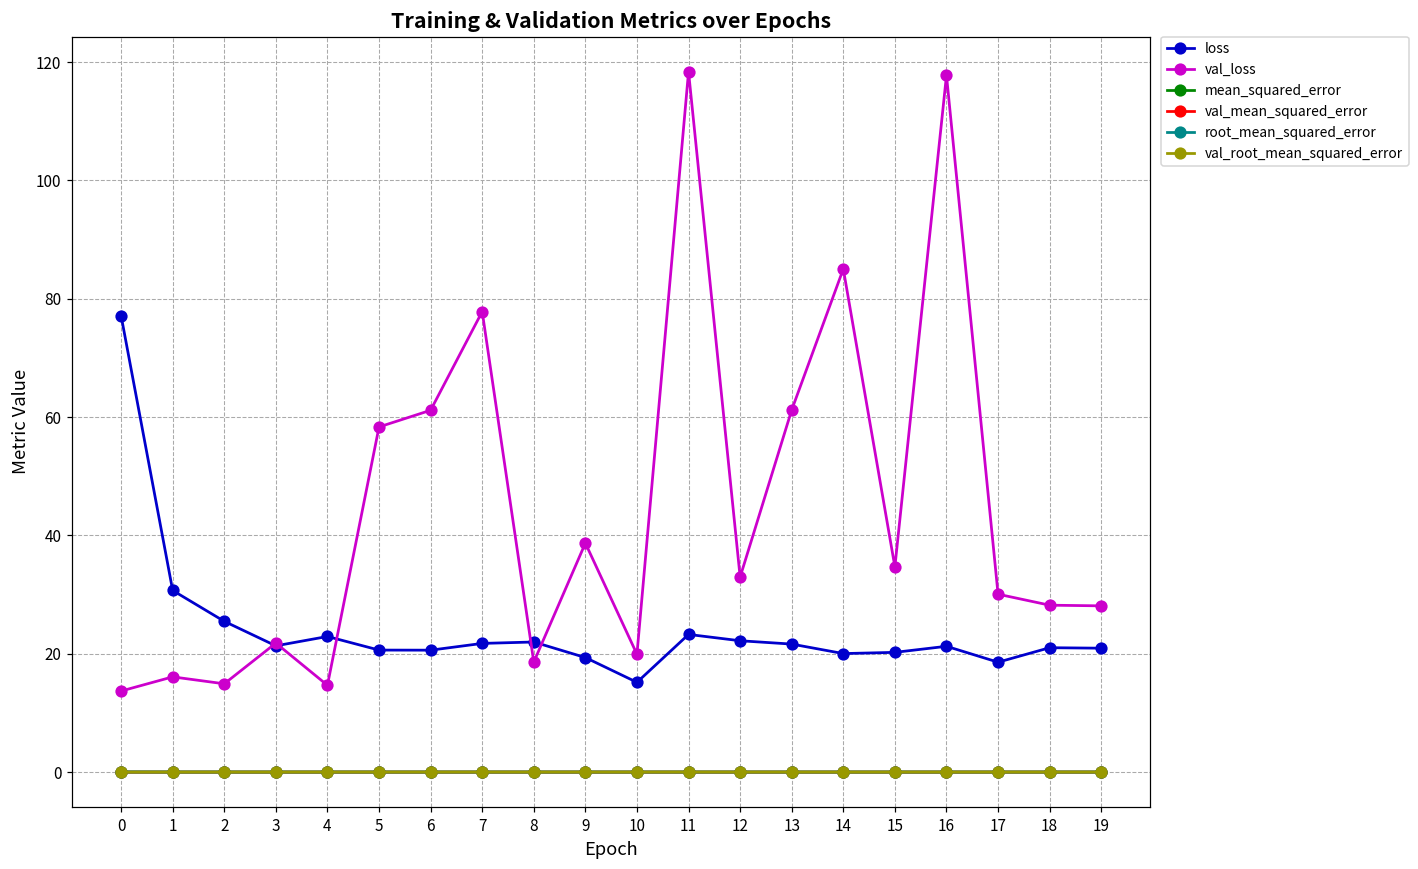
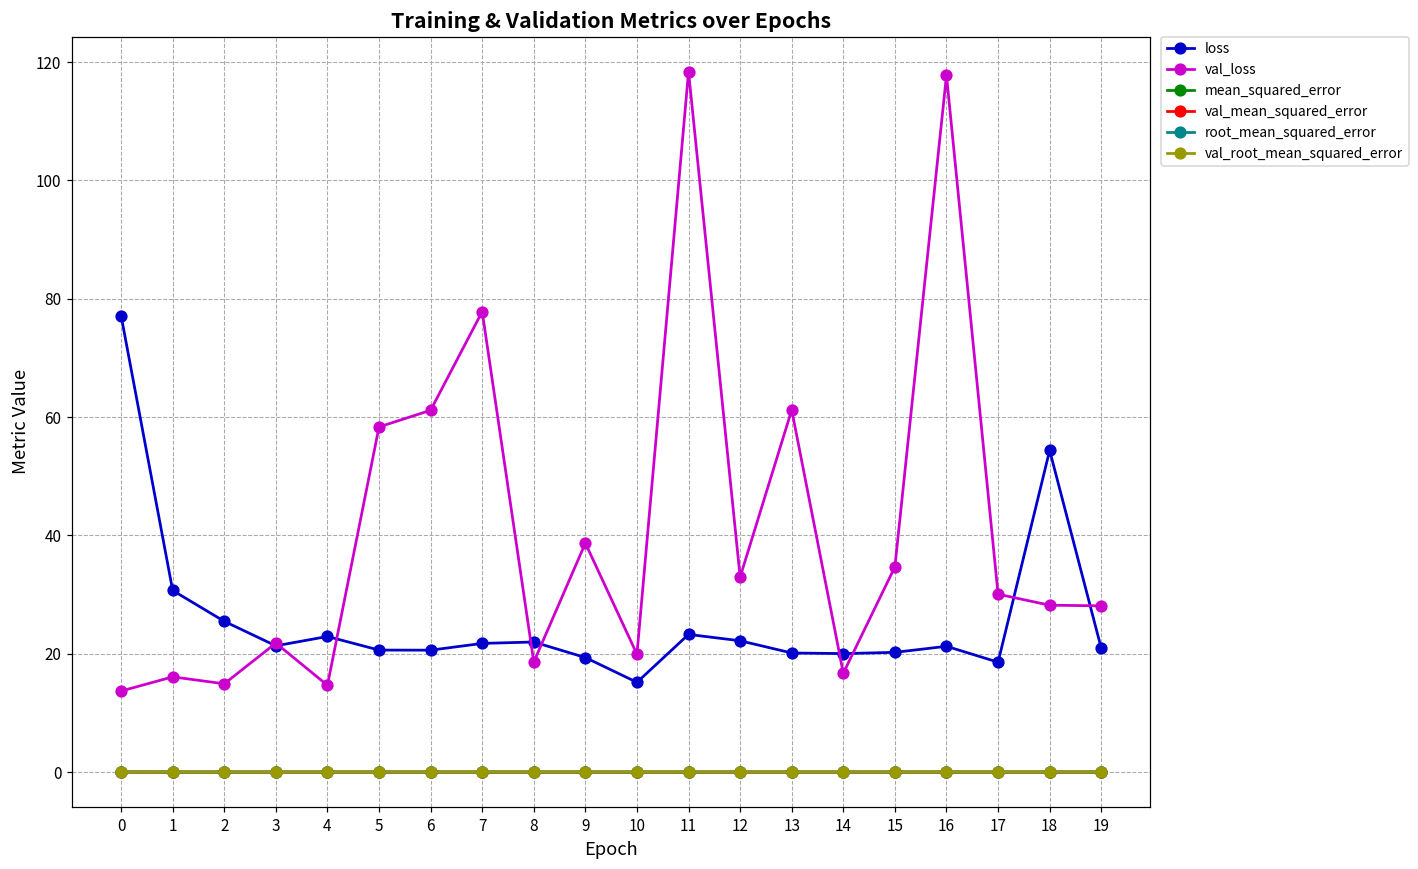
  {
    "loss": {
      "0": 77,
      "1": 31,
      "2": 25,
      "4": 23,
      "5": 21,
      "6": 21,
      "7": 22,
      "8": 22,
      "9": 19,
      "10": 15,
      "11": 23,
      "12": 22,
-     "13": 22,
+     "13": 20,
      "14": 20,
      "15": 20,
      "16": 21,
      "17": 19,
-     "18": 21,
+     "18": 54,
      "19": 21
    },
    "val_loss": {
      "0": 14,
      "1": 16,
      "2": 15,
      "4": 15,
      "5": 58,
      "6": 61,
      "7": 78,
      "8": 19,
      "9": 39,
      "10": 20,
      "11": 118,
      "12": 33,
      "13": 61,
-     "14": 85,
+     "14": 17,
      "15": 35,
      "16": 118,
      "17": 30,
      "18": 28,
      "19": 28
    },
    "val_root_mean_squared_error": {
      "0": 0,
      "1": 0,
      "2": 0,
      "3": 0,
      "4": 0,
      "5": 0,
      "6": 0,
      "7": 0,
      "8": 0,
      "9": 0,
      "10": 0,
      "11": 0,
      "12": 0,
      "13": 0,
      "14": 0,
      "15": 0,
      "16": 0,
      "17": 0,
      "18": 0,
      "19": 0
    }
  }
